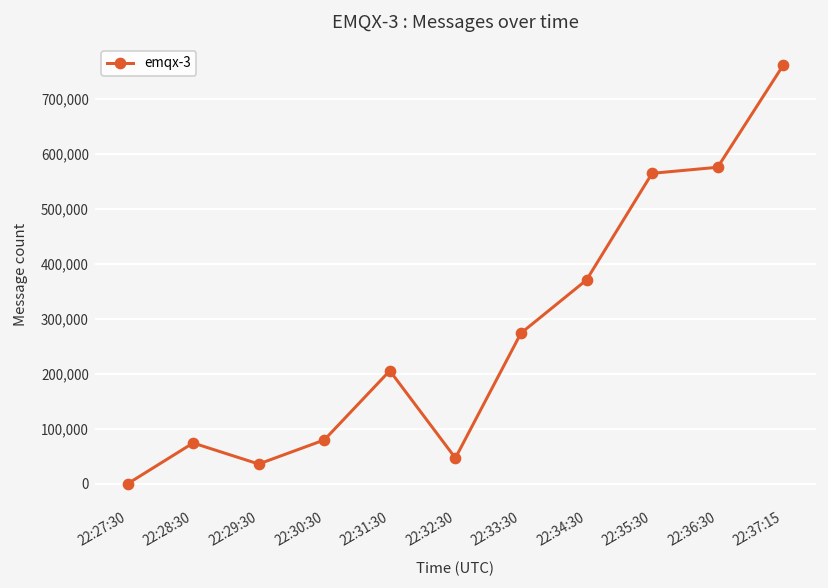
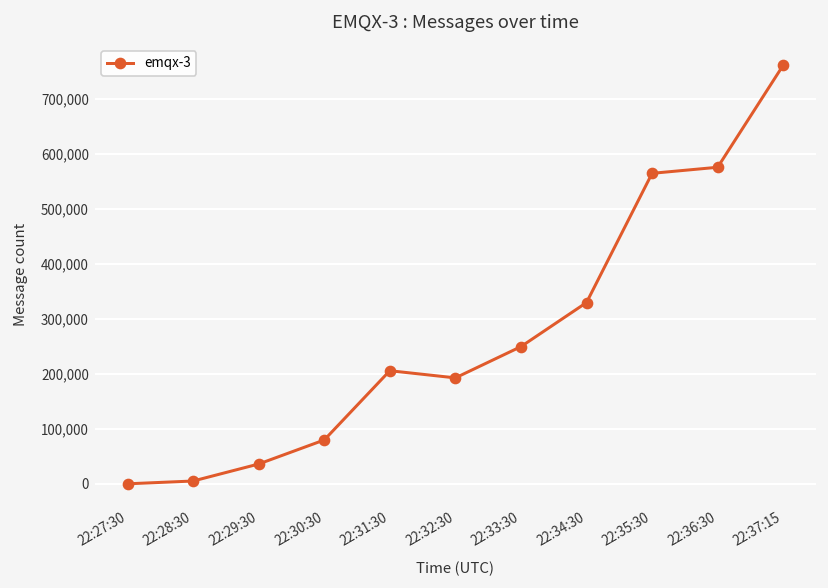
  {
    "22:27:30": "0",
-   "22:28:30": "70,000",
+   "22:28:30": "10,000",
    "22:29:30": "40,000",
    "22:30:30": "80,000",
    "22:31:30": "210,000",
-   "22:32:30": "50,000",
-   "22:33:30": "270,000",
-   "22:34:30": "370,000",
+   "22:32:30": "190,000",
+   "22:33:30": "250,000",
+   "22:34:30": "330,000",
    "22:35:30": "560,000",
    "22:36:30": "580,000",
    "22:37:15": "760,000"
  }
